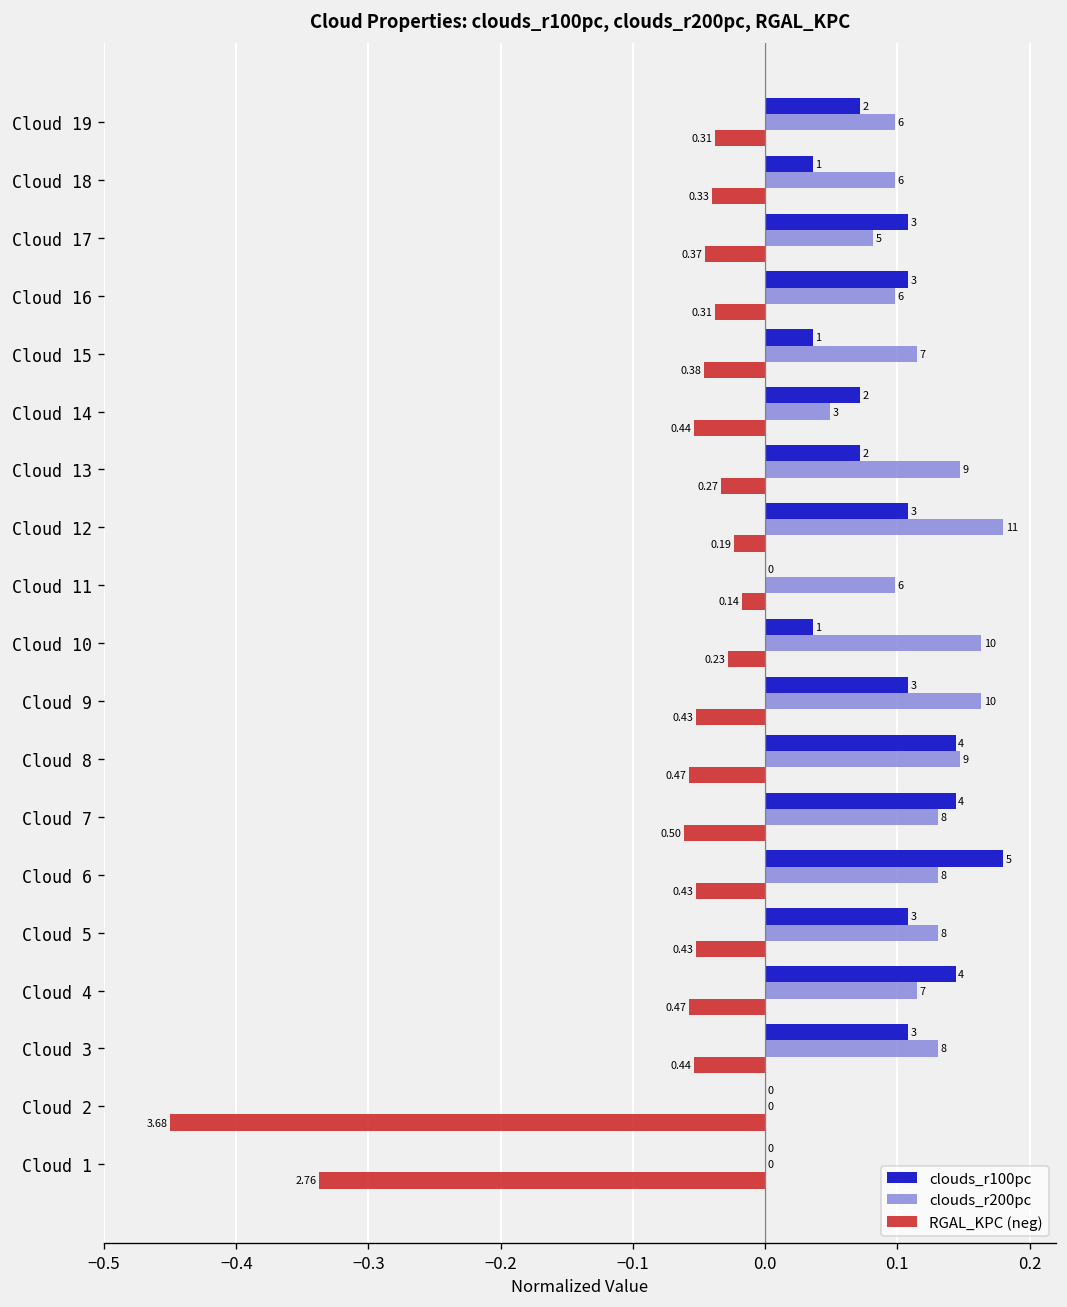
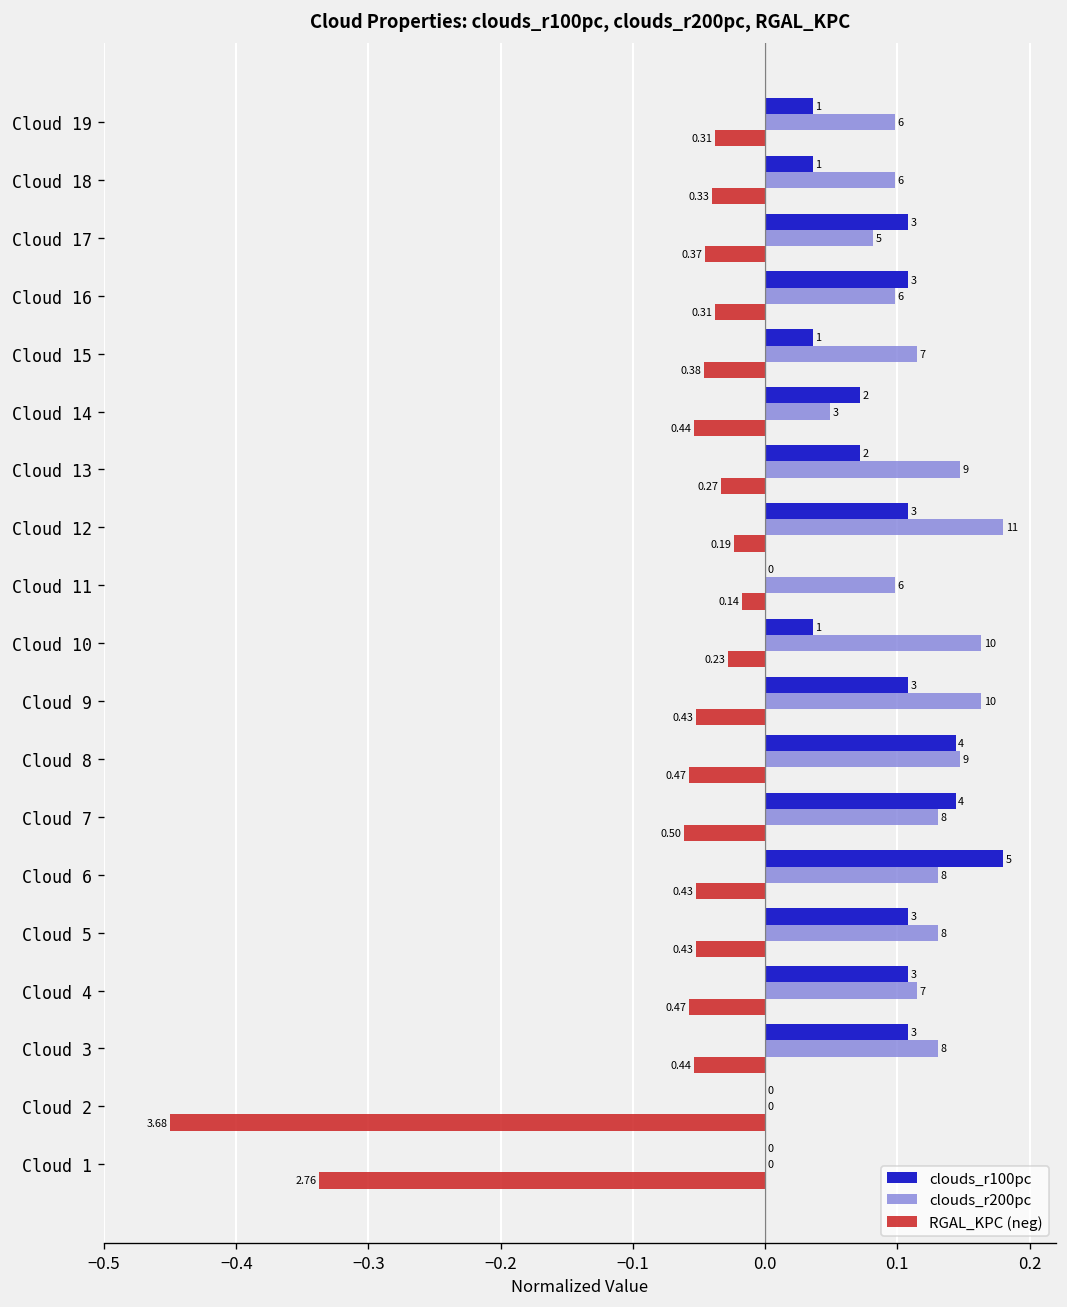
  {
    "clouds_r100pc": {
-     "Cloud 19": 2,
+     "Cloud 19": 1,
      "Cloud 11": 0,
-     "Cloud 4": 4,
+     "Cloud 4": 3,
      "Cloud 2": 0,
      "Cloud 1": 0
    },
    "clouds_r200pc": {
      "Cloud 2": 0,
      "Cloud 1": 0
    }
  }
